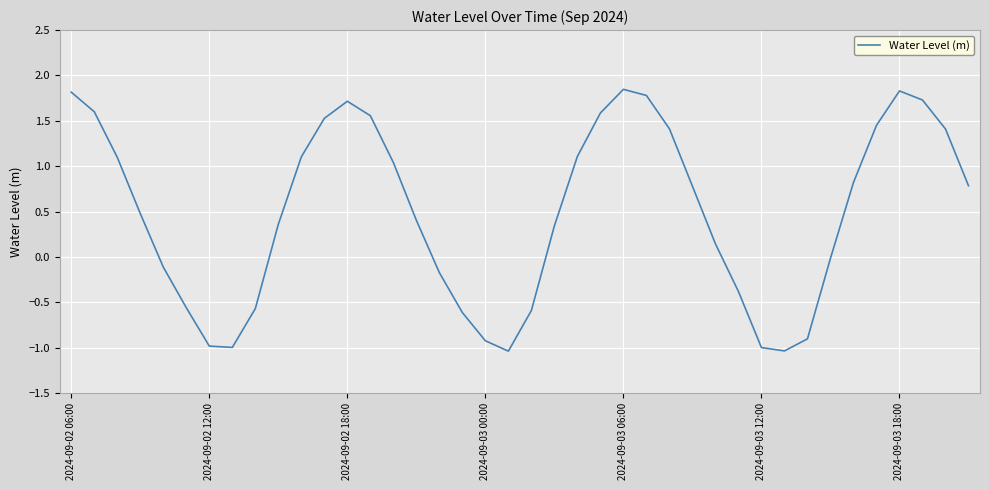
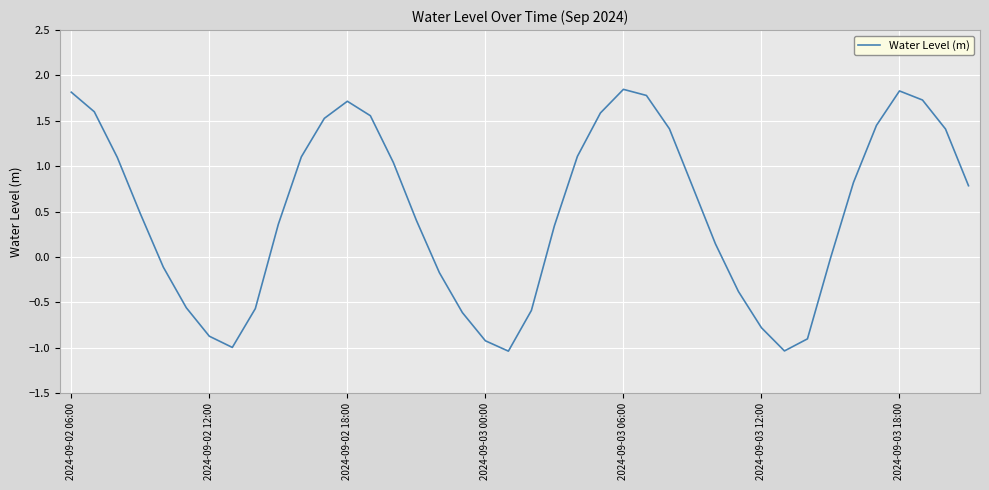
  {
    "2024-09-02 06:00": 1.8,
-   "2024-09-02 12:00": -1.0,
+   "2024-09-02 12:00": -0.9,
    "2024-09-02 18:00": 1.7,
    "2024-09-03 00:00": -0.9,
    "2024-09-03 06:00": 1.8,
-   "2024-09-03 12:00": -1.0,
+   "2024-09-03 12:00": -0.8,
    "2024-09-03 18:00": 1.8
  }
